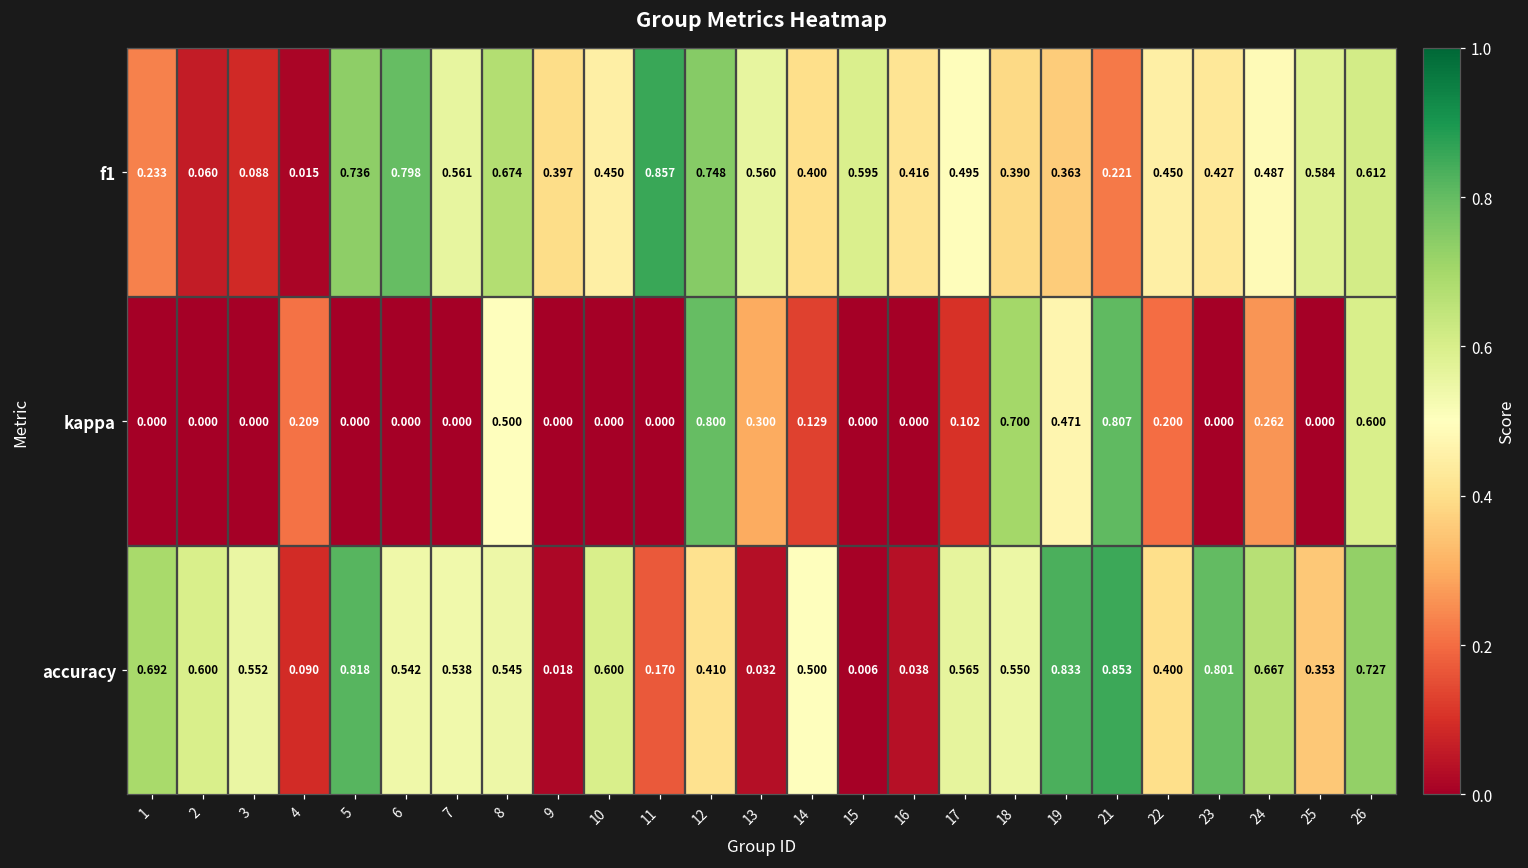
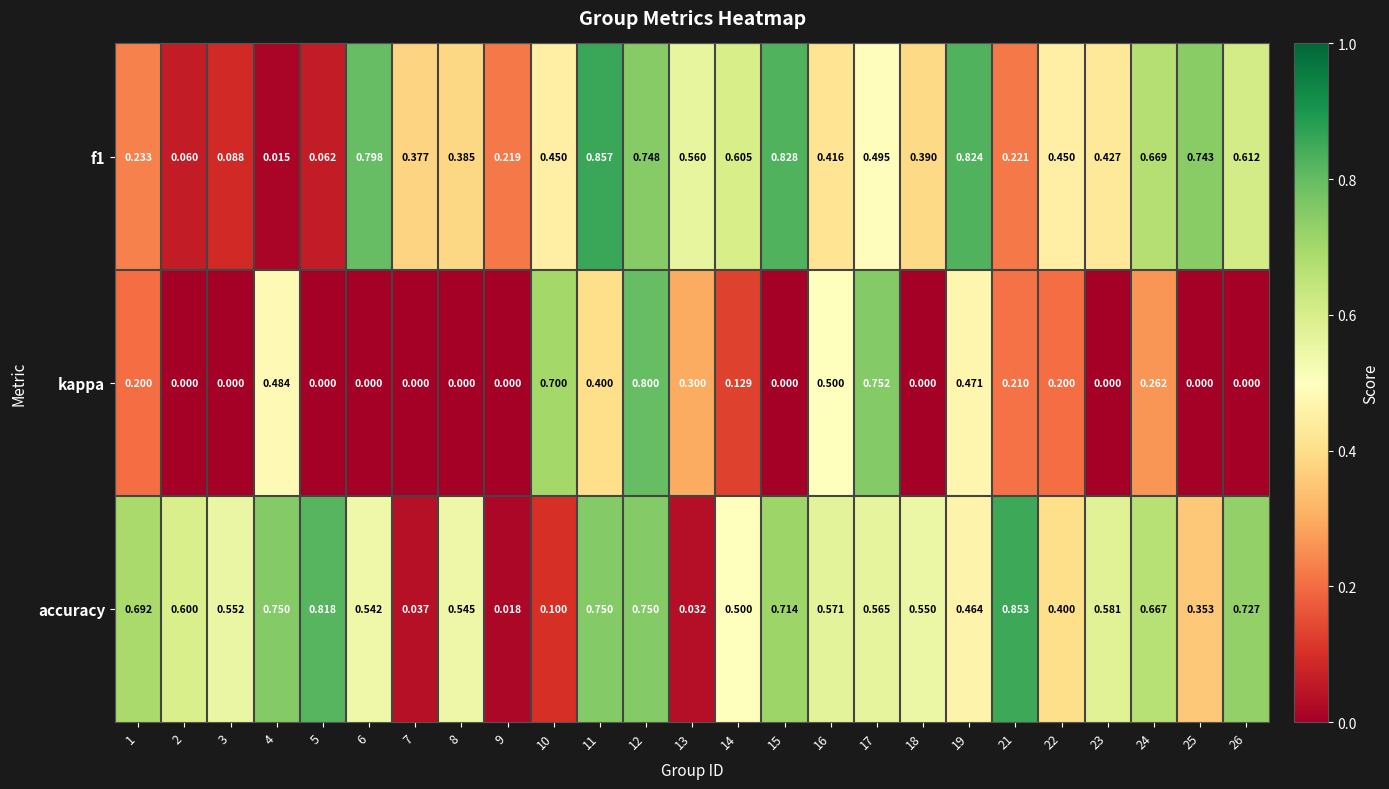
  {
    "f1": {
      "1": 0.233,
      "2": 0.060,
      "3": 0.088,
      "4": 0.015,
-     "5": 0.736,
+     "5": 0.062,
      "6": 0.798,
-     "7": 0.561,
-     "8": 0.674,
-     "9": 0.397,
+     "7": 0.377,
+     "8": 0.385,
+     "9": 0.219,
      "10": 0.450,
      "11": 0.857,
      "12": 0.748,
      "13": 0.560,
-     "14": 0.400,
-     "15": 0.595,
+     "14": 0.605,
+     "15": 0.828,
      "16": 0.416,
      "17": 0.495,
      "18": 0.390,
-     "19": 0.363,
+     "19": 0.824,
      "21": 0.221,
      "22": 0.450,
      "23": 0.427,
-     "24": 0.487,
-     "25": 0.584,
+     "24": 0.669,
+     "25": 0.743,
      "26": 0.612
    },
    "kappa": {
-     "1": 0.000,
+     "1": 0.200,
      "2": 0.000,
      "3": 0.000,
-     "4": 0.209,
+     "4": 0.484,
      "5": 0.000,
      "6": 0.000,
      "7": 0.000,
-     "8": 0.500,
+     "8": 0.000,
      "9": 0.000,
-     "10": 0.000,
-     "11": 0.000,
+     "10": 0.700,
+     "11": 0.400,
      "12": 0.800,
      "13": 0.300,
      "14": 0.129,
      "15": 0.000,
-     "16": 0.000,
-     "17": 0.102,
-     "18": 0.700,
+     "16": 0.500,
+     "17": 0.752,
+     "18": 0.000,
      "19": 0.471,
-     "21": 0.807,
+     "21": 0.210,
      "22": 0.200,
      "23": 0.000,
      "24": 0.262,
      "25": 0.000,
-     "26": 0.600
+     "26": 0.000
    },
    "accuracy": {
      "1": 0.692,
      "2": 0.600,
      "3": 0.552,
-     "4": 0.090,
+     "4": 0.750,
      "5": 0.818,
      "6": 0.542,
-     "7": 0.538,
+     "7": 0.037,
      "8": 0.545,
      "9": 0.018,
-     "10": 0.600,
-     "11": 0.170,
-     "12": 0.410,
+     "10": 0.100,
+     "11": 0.750,
+     "12": 0.750,
      "13": 0.032,
      "14": 0.500,
-     "15": 0.006,
-     "16": 0.038,
+     "15": 0.714,
+     "16": 0.571,
      "17": 0.565,
      "18": 0.550,
-     "19": 0.833,
+     "19": 0.464,
      "21": 0.853,
      "22": 0.400,
-     "23": 0.801,
+     "23": 0.581,
      "24": 0.667,
      "25": 0.353,
      "26": 0.727
    }
  }
